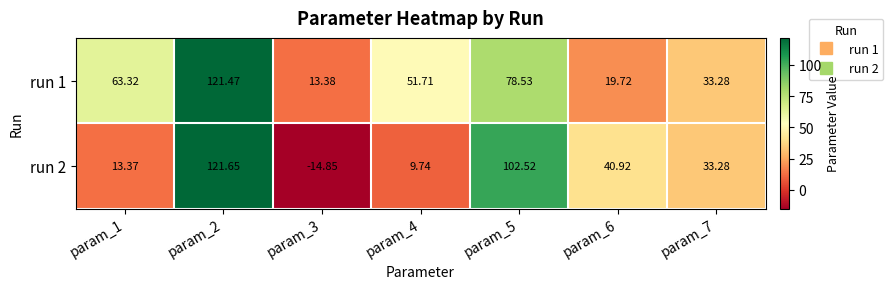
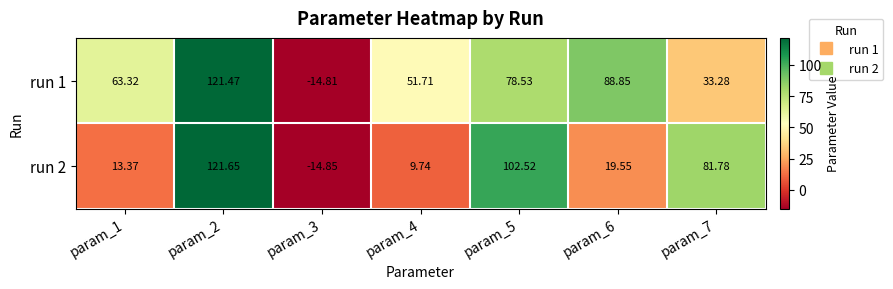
  {
    "run 1": {
      "param_1": 63.32,
      "param_2": 121.47,
-     "param_3": 13.38,
+     "param_3": -14.81,
      "param_4": 51.71,
      "param_5": 78.53,
-     "param_6": 19.72,
+     "param_6": 88.85,
      "param_7": 33.28
    },
    "run 2": {
      "param_1": 13.37,
      "param_2": 121.65,
      "param_3": -14.85,
      "param_4": 9.74,
      "param_5": 102.52,
-     "param_6": 40.92,
-     "param_7": 33.28
+     "param_6": 19.55,
+     "param_7": 81.78
    }
  }
